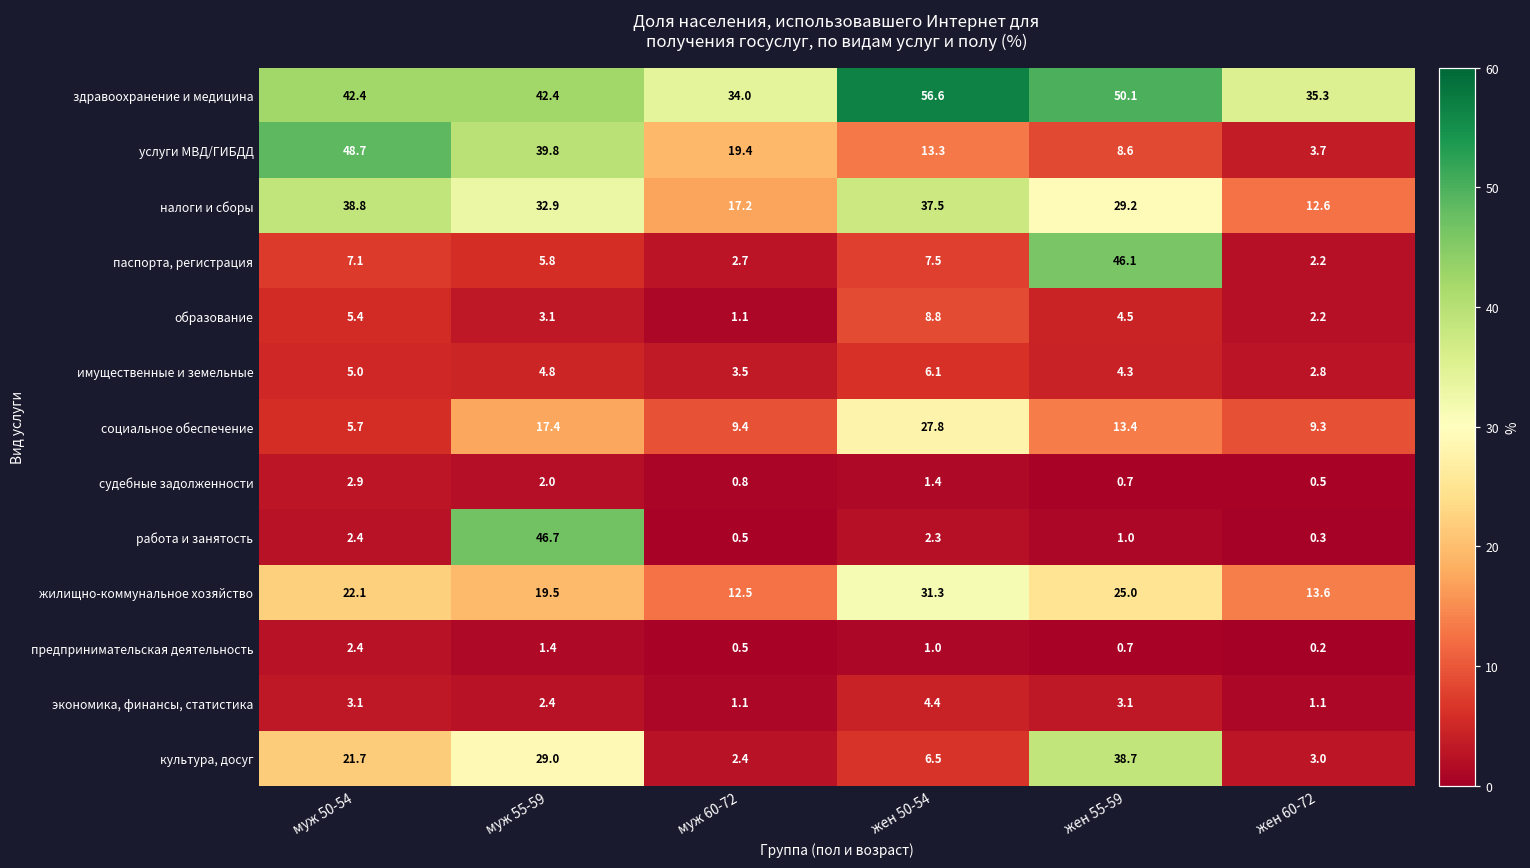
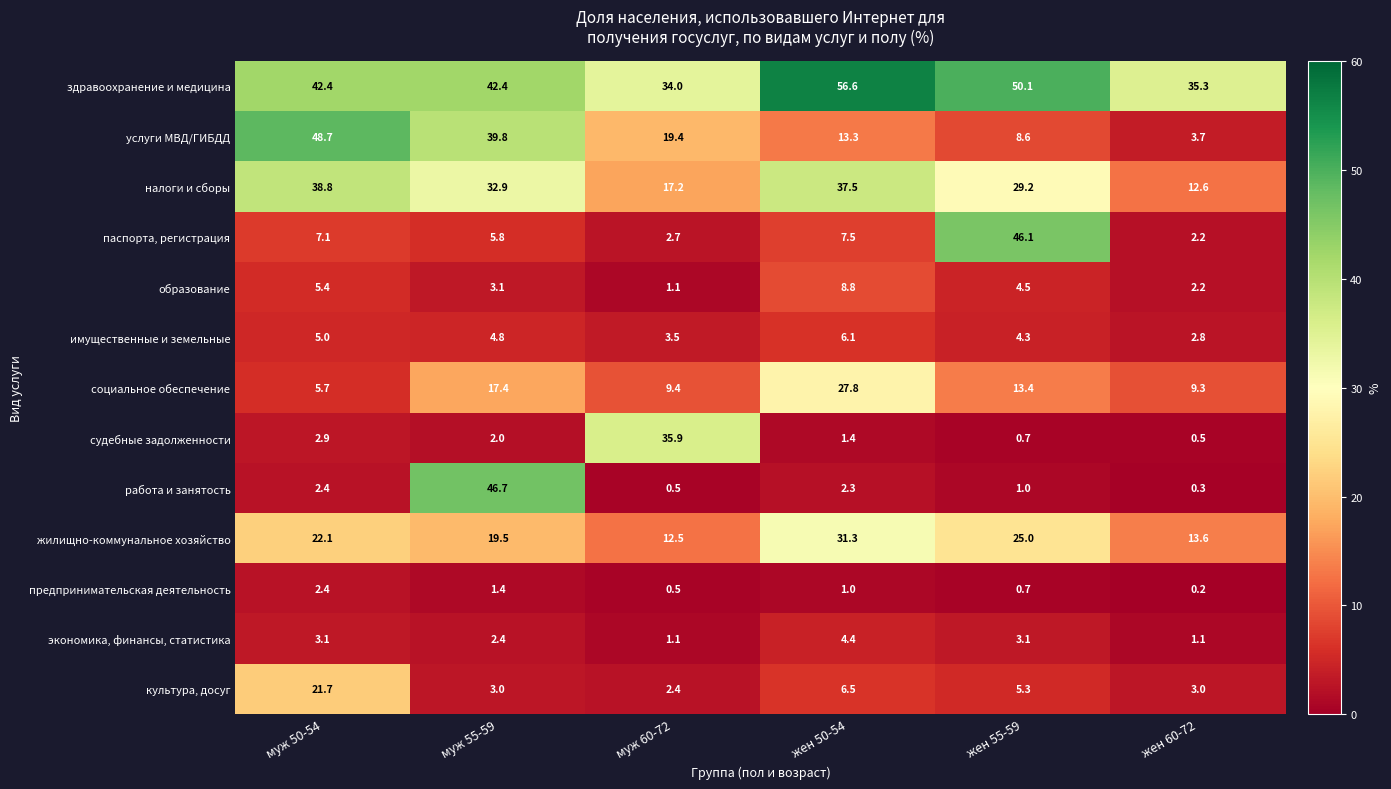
  {
    "здравоохранение и медицина": {
      "муж 50-54": 42.4,
      "муж 55-59": 42.4,
      "муж 60-72": 34.0,
      "жен 50-54": 56.6,
      "жен 55-59": 50.1,
      "жен 60-72": 35.3
    },
    "услуги МВД/ГИБДД": {
      "муж 50-54": 48.7,
      "муж 55-59": 39.8,
      "муж 60-72": 19.4,
      "жен 50-54": 13.3,
      "жен 55-59": 8.6,
      "жен 60-72": 3.7
    },
    "налоги и сборы": {
      "муж 50-54": 38.8,
      "муж 55-59": 32.9,
      "муж 60-72": 17.2,
      "жен 50-54": 37.5,
      "жен 55-59": 29.2,
      "жен 60-72": 12.6
    },
    "паспорта, регистрация": {
      "муж 50-54": 7.1,
      "муж 55-59": 5.8,
      "муж 60-72": 2.7,
      "жен 50-54": 7.5,
      "жен 55-59": 46.1,
      "жен 60-72": 2.2
    },
    "образование": {
      "муж 50-54": 5.4,
      "муж 55-59": 3.1,
      "муж 60-72": 1.1,
      "жен 50-54": 8.8,
      "жен 55-59": 4.5,
      "жен 60-72": 2.2
    },
    "имущественные и земельные": {
      "муж 50-54": 5.0,
      "муж 55-59": 4.8,
      "муж 60-72": 3.5,
      "жен 50-54": 6.1,
      "жен 55-59": 4.3,
      "жен 60-72": 2.8
    },
    "социальное обеспечение": {
      "муж 50-54": 5.7,
      "муж 55-59": 17.4,
      "муж 60-72": 9.4,
      "жен 50-54": 27.8,
      "жен 55-59": 13.4,
      "жен 60-72": 9.3
    },
    "судебные задолженности": {
      "муж 50-54": 2.9,
      "муж 55-59": 2.0,
-     "муж 60-72": 0.8,
+     "муж 60-72": 35.9,
      "жен 50-54": 1.4,
      "жен 55-59": 0.7,
      "жен 60-72": 0.5
    },
    "работа и занятость": {
      "муж 50-54": 2.4,
      "муж 55-59": 46.7,
      "муж 60-72": 0.5,
      "жен 50-54": 2.3,
      "жен 55-59": 1.0,
      "жен 60-72": 0.3
    },
    "жилищно-коммунальное хозяйство": {
      "муж 50-54": 22.1,
      "муж 55-59": 19.5,
      "муж 60-72": 12.5,
      "жен 50-54": 31.3,
      "жен 55-59": 25.0,
      "жен 60-72": 13.6
    },
    "предпринимательская деятельность": {
      "муж 50-54": 2.4,
      "муж 55-59": 1.4,
      "муж 60-72": 0.5,
      "жен 50-54": 1.0,
      "жен 55-59": 0.7,
      "жен 60-72": 0.2
    },
    "экономика, финансы, статистика": {
      "муж 50-54": 3.1,
      "муж 55-59": 2.4,
      "муж 60-72": 1.1,
      "жен 50-54": 4.4,
      "жен 55-59": 3.1,
      "жен 60-72": 1.1
    },
    "культура, досуг": {
      "муж 50-54": 21.7,
-     "муж 55-59": 29.0,
+     "муж 55-59": 3.0,
      "муж 60-72": 2.4,
      "жен 50-54": 6.5,
-     "жен 55-59": 38.7,
+     "жен 55-59": 5.3,
      "жен 60-72": 3.0
    }
  }
